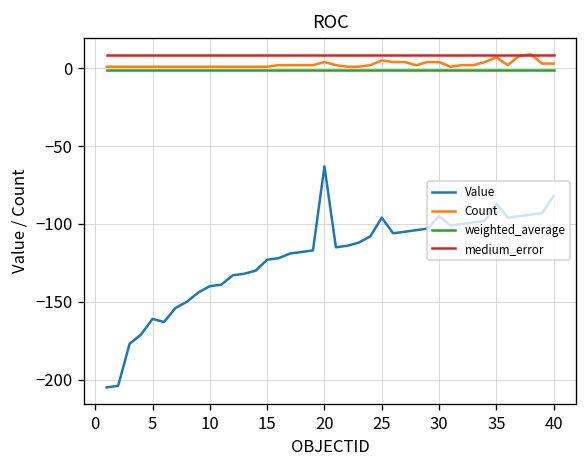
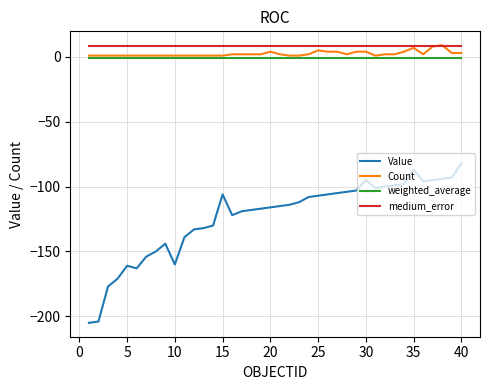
  {
    "Value": {
      "5": -161,
-     "10": -140,
-     "15": -123,
-     "20": -63,
-     "25": -96
+     "10": -160,
+     "15": -106,
+     "20": -116,
+     "25": -107
    },
    "Count": {
      "20": 4,
      "25": 5,
      "30": 4,
      "40": 3
    },
    "weighted_average": {
      "20": -1,
      "25": -1,
      "30": -1,
      "35": -1,
      "40": -1
    },
    "medium_error": {
      "5": 9,
      "10": 9,
      "15": 9,
      "20": 9,
      "25": 9,
      "30": 9,
      "40": 9
    }
  }
